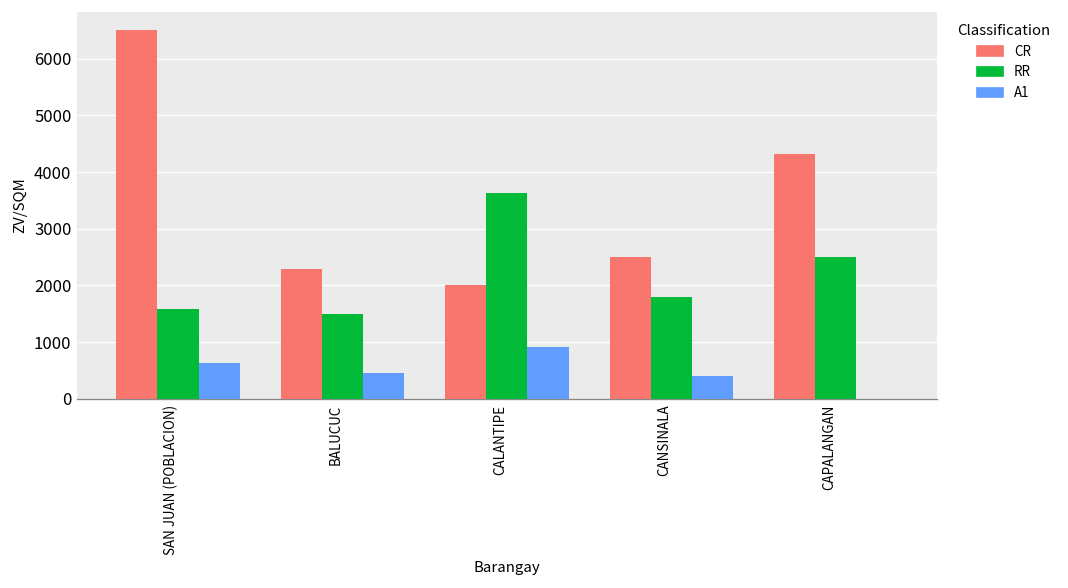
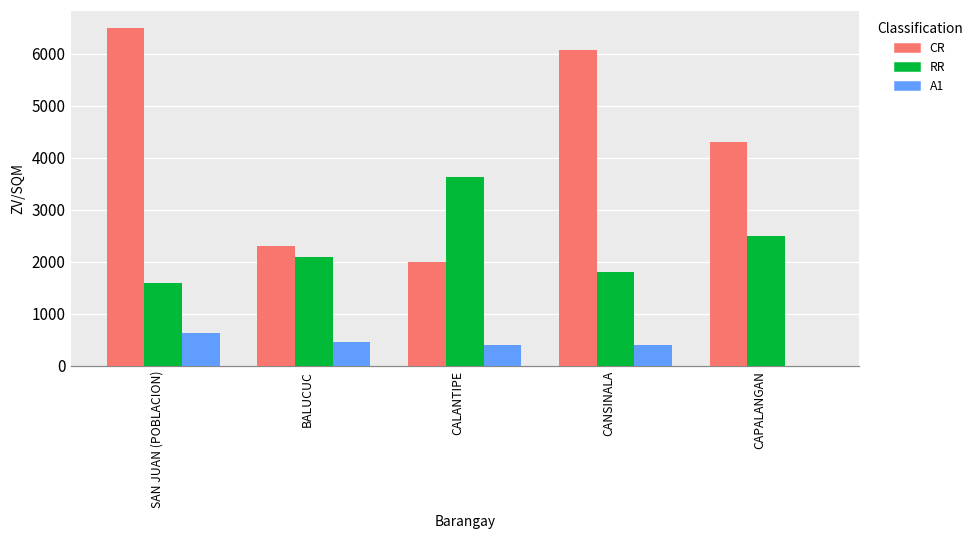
  {
    "CR": {
      "SAN JUAN (POBLACION)": 6500,
      "BALUCUC": 2300,
      "CALANTIPE": 2000,
-     "CANSINALA": 2500,
+     "CANSINALA": 6100,
      "CAPALANGAN": 4300
    },
    "RR": {
      "SAN JUAN (POBLACION)": 1600,
-     "BALUCUC": 1500,
+     "BALUCUC": 2100,
      "CALANTIPE": 3600,
      "CANSINALA": 1800,
      "CAPALANGAN": 2500
    },
    "A1": {
      "SAN JUAN (POBLACION)": 600,
      "BALUCUC": 500,
-     "CALANTIPE": 900,
+     "CALANTIPE": 400,
      "CANSINALA": 400,
      "CAPALANGAN": 0
    }
  }
